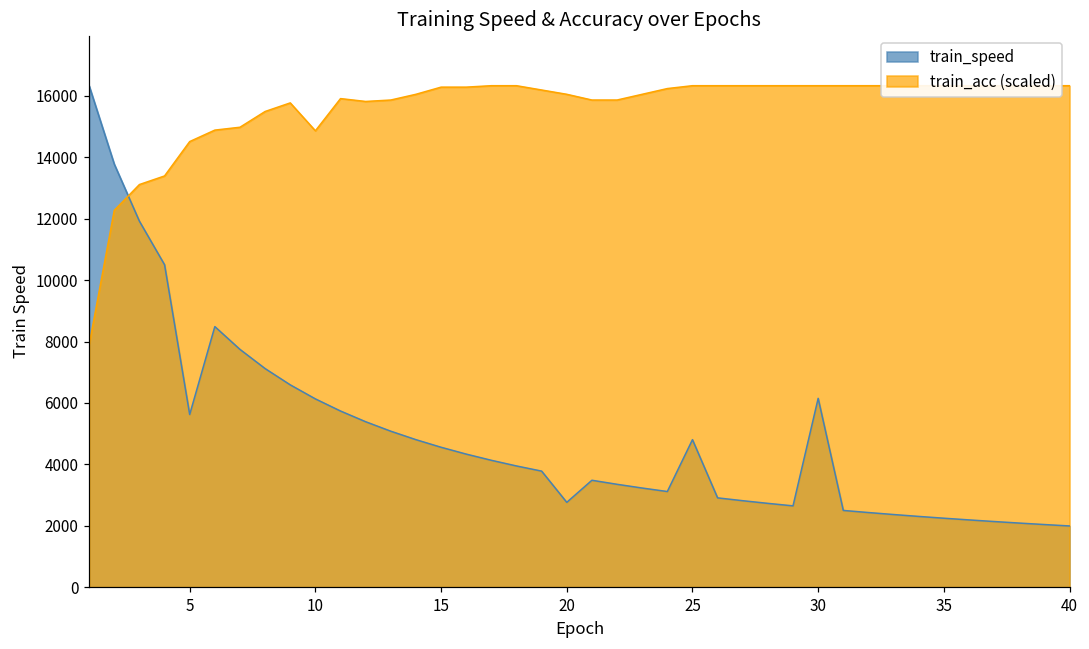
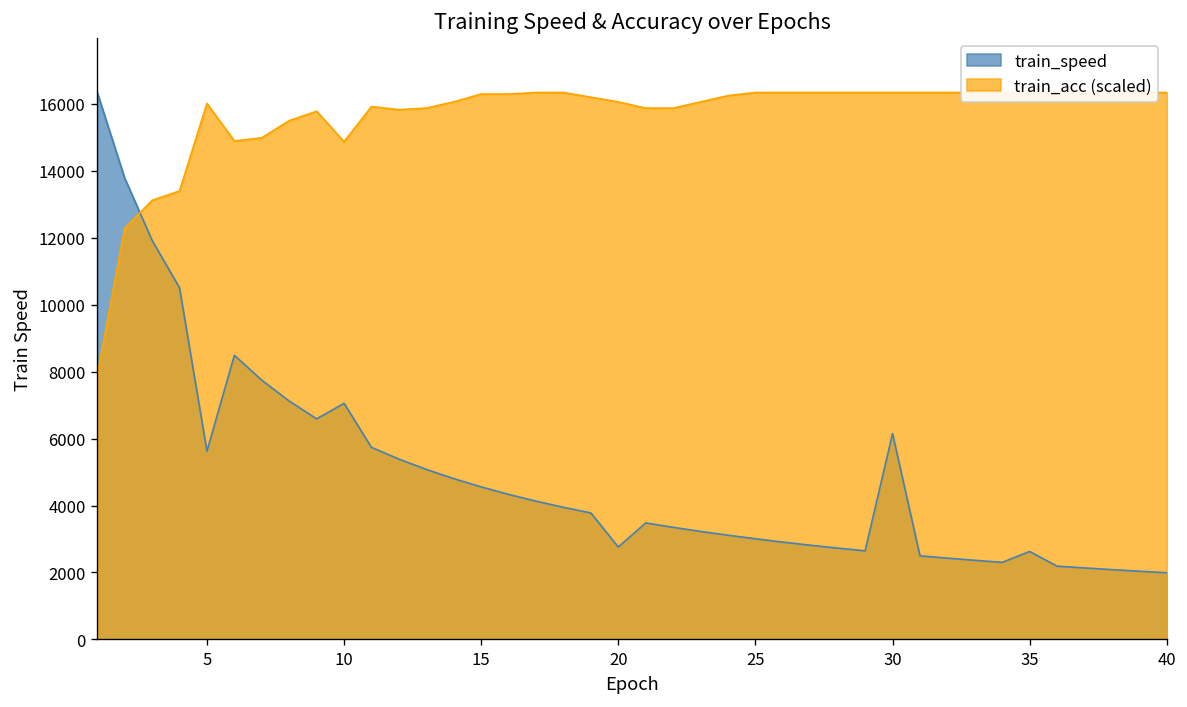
  {
    "train_speed": {
      "5": 5600,
-     "10": 6100,
+     "10": 7100,
      "15": 4600,
      "20": 2800,
-     "25": 4800,
+     "25": 3000,
      "30": 6100,
-     "35": 2200,
+     "35": 2600,
      "40": 2000
    },
    "train_acc (scaled)": {
-     "5": 14500,
+     "5": 16000,
      "10": 14900,
      "15": 16300,
      "20": 16100,
      "25": 16300,
      "30": 16300,
      "40": 16300
    }
  }
